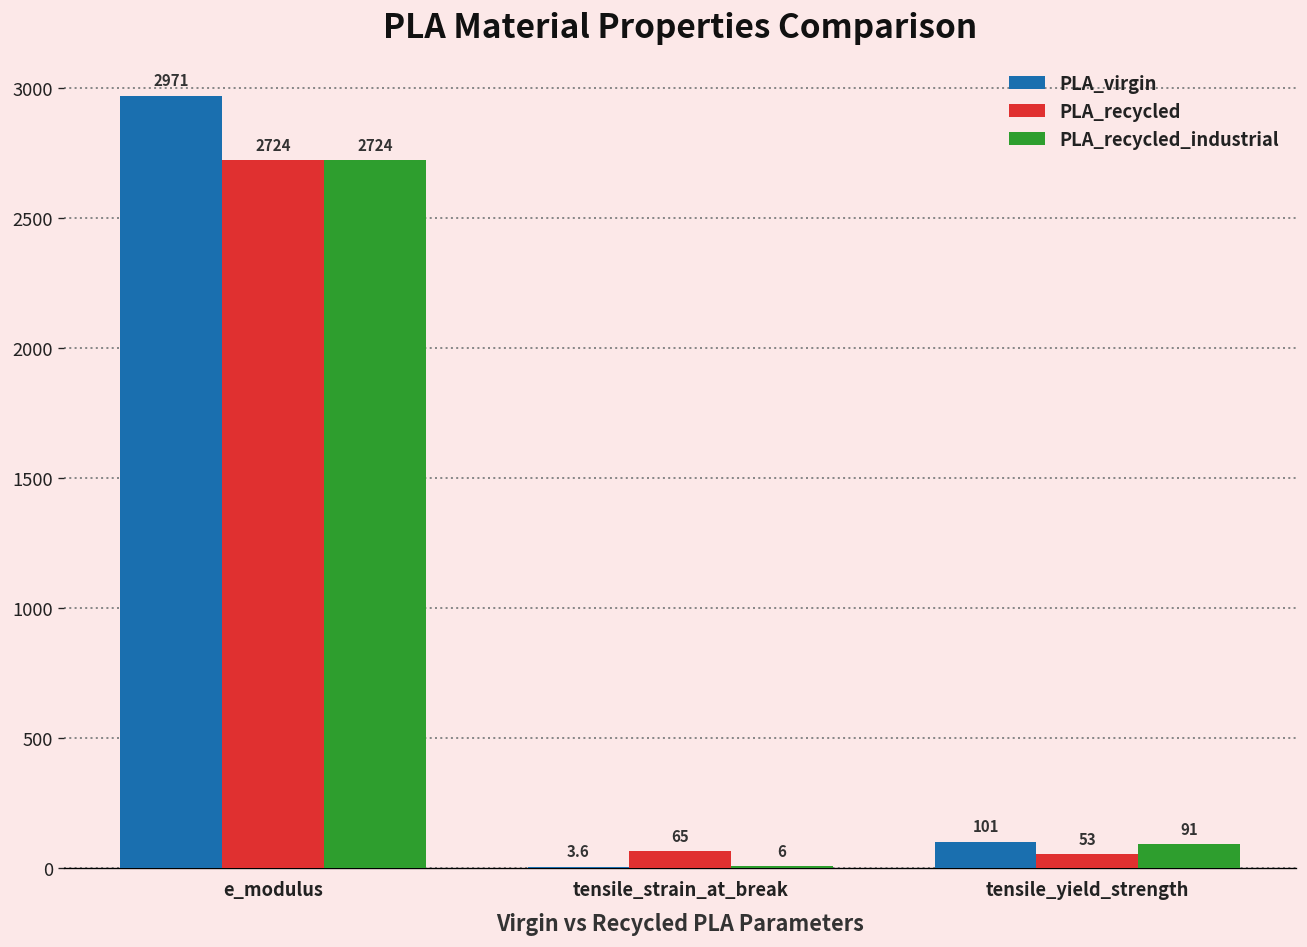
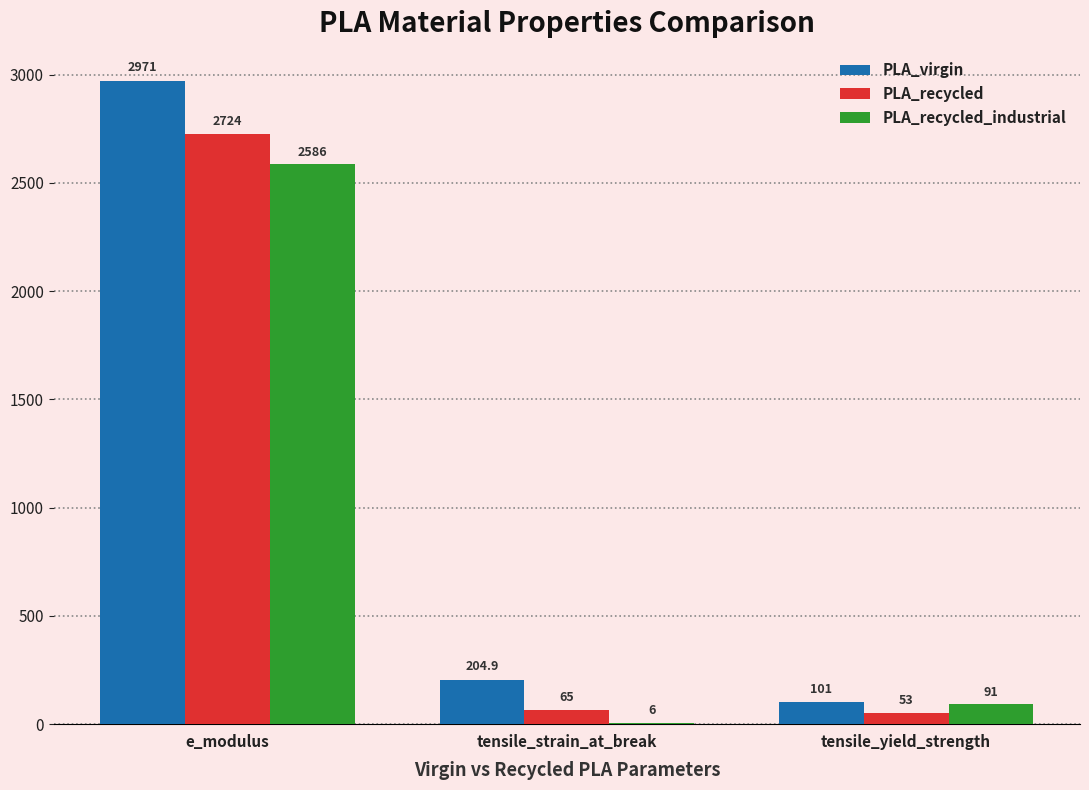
  {
    "PLA_virgin": {
      "e_modulus": 2971,
-     "tensile_strain_at_break": 3.6,
+     "tensile_strain_at_break": 204.9,
      "tensile_yield_strength": 101
    },
    "PLA_recycled": {
      "e_modulus": 2724,
      "tensile_strain_at_break": 65,
      "tensile_yield_strength": 53
    },
    "PLA_recycled_industrial": {
-     "e_modulus": 2724,
+     "e_modulus": 2586,
      "tensile_strain_at_break": 6,
      "tensile_yield_strength": 91
    }
  }
